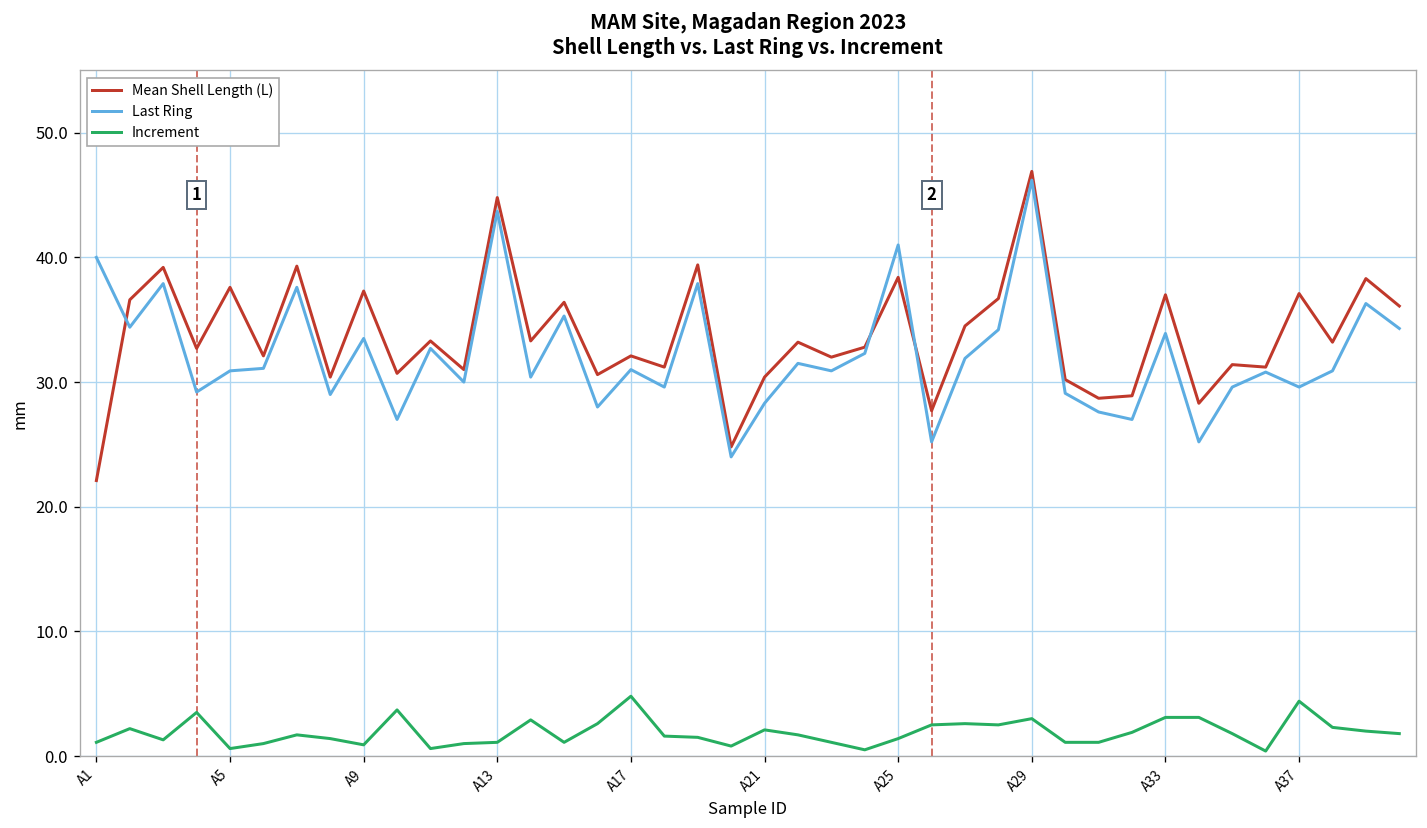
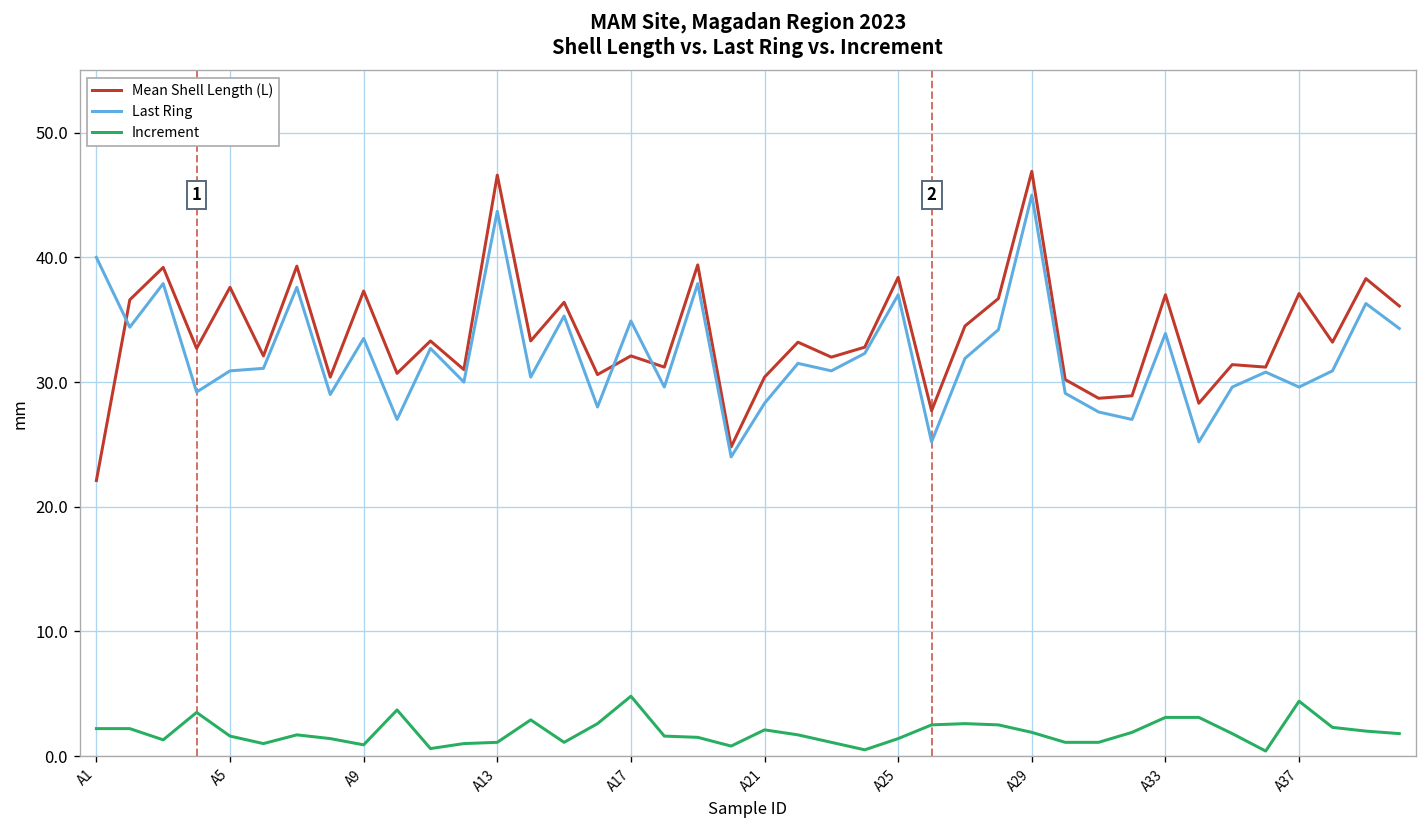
  {
    "Mean Shell Length (L)": {
      "A1": 22.1,
      "A5": 37.6,
      "A9": 37.3,
-     "A13": 44.8,
+     "A13": 46.6,
      "A17": 32.1,
      "A21": 30.4,
      "A25": 38.4,
      "A29": 46.9,
      "A33": 37.0,
      "A37": 37.1
    },
    "Last Ring": {
      "A1": 40.0,
      "A5": 30.9,
      "A9": 33.5,
      "A13": 43.7,
-     "A17": 31.0,
+     "A17": 34.9,
      "A21": 28.3,
-     "A25": 41,
-     "A29": 46.2,
+     "A25": 37,
+     "A29": 45.0,
      "A33": 33.9,
      "A37": 29.6
    },
    "Increment": {
-     "A1": 1.1,
-     "A5": 0.6,
+     "A1": 2.2,
+     "A5": 1.6,
      "A9": 0.9,
      "A13": 1.1,
      "A17": 4.8,
      "A21": 2.1,
      "A25": 1.4,
-     "A29": 3.0,
+     "A29": 1.9,
      "A33": 3.1,
      "A37": 4.4
    }
  }
